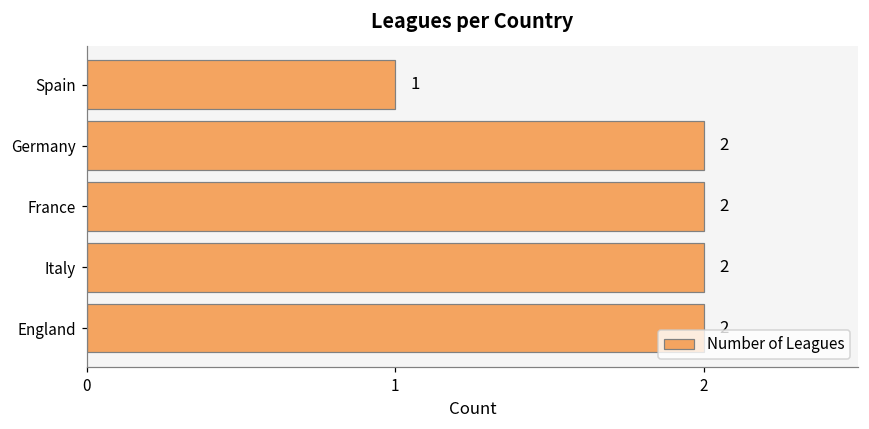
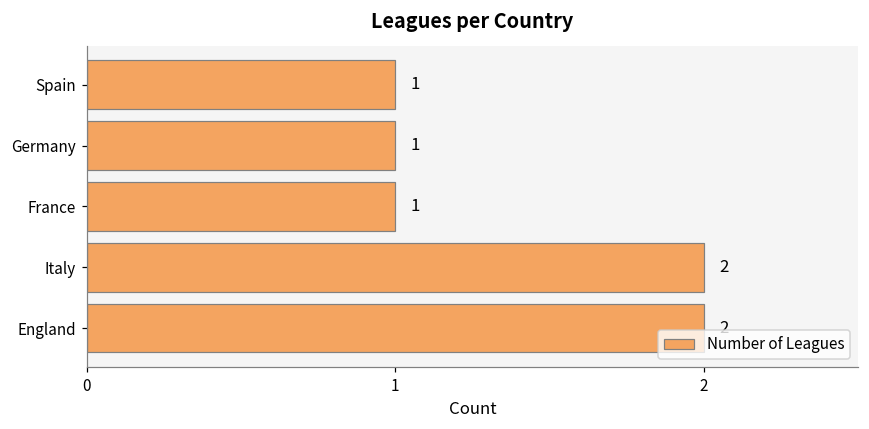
  {
    "Spain": 1,
-   "Germany": 2,
-   "France": 2,
+   "Germany": 1,
+   "France": 1,
    "Italy": 2
  }
